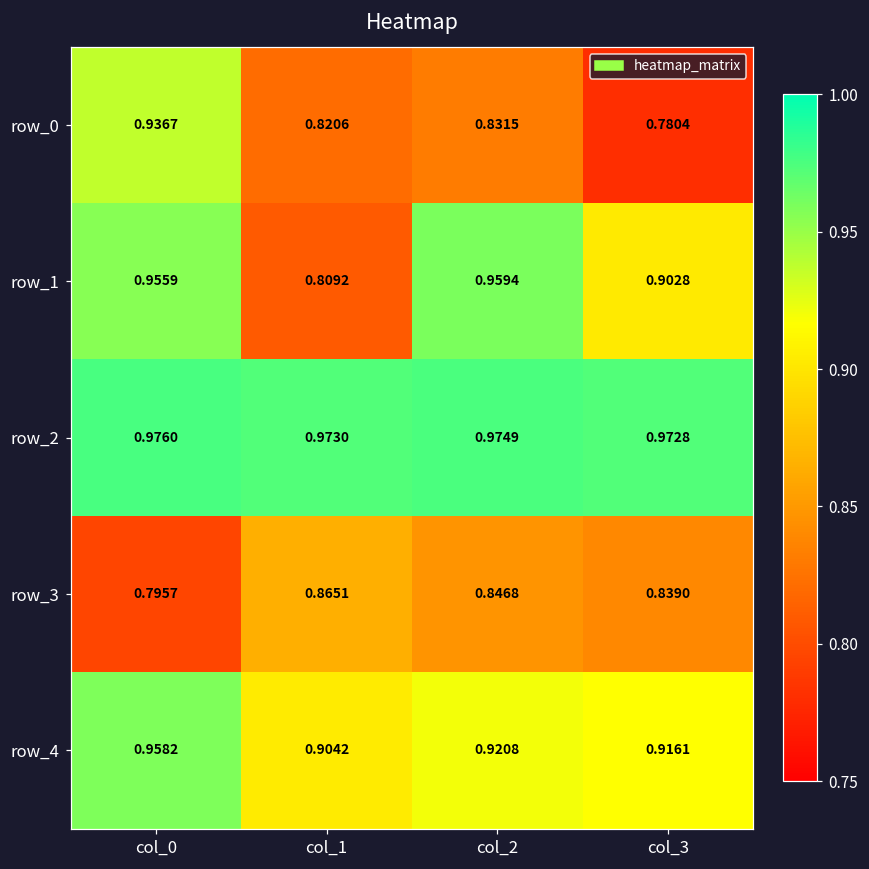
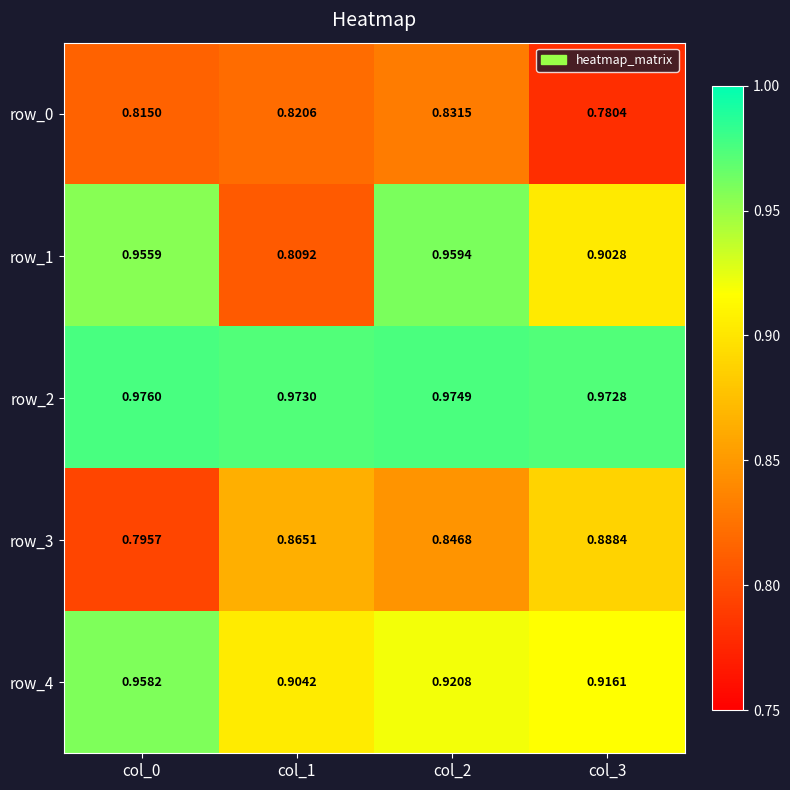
  {
    "row_0": {
-     "col_0": 0.9367,
+     "col_0": 0.8150,
      "col_1": 0.8206,
      "col_2": 0.8315,
      "col_3": 0.7804
    },
    "row_1": {
      "col_0": 0.9559,
      "col_1": 0.8092,
      "col_2": 0.9594,
      "col_3": 0.9028
    },
    "row_2": {
      "col_0": 0.9760,
      "col_1": 0.9730,
      "col_2": 0.9749,
      "col_3": 0.9728
    },
    "row_3": {
      "col_0": 0.7957,
      "col_1": 0.8651,
      "col_2": 0.8468,
-     "col_3": 0.8390
+     "col_3": 0.8884
    },
    "row_4": {
      "col_0": 0.9582,
      "col_1": 0.9042,
      "col_2": 0.9208,
      "col_3": 0.9161
    }
  }
